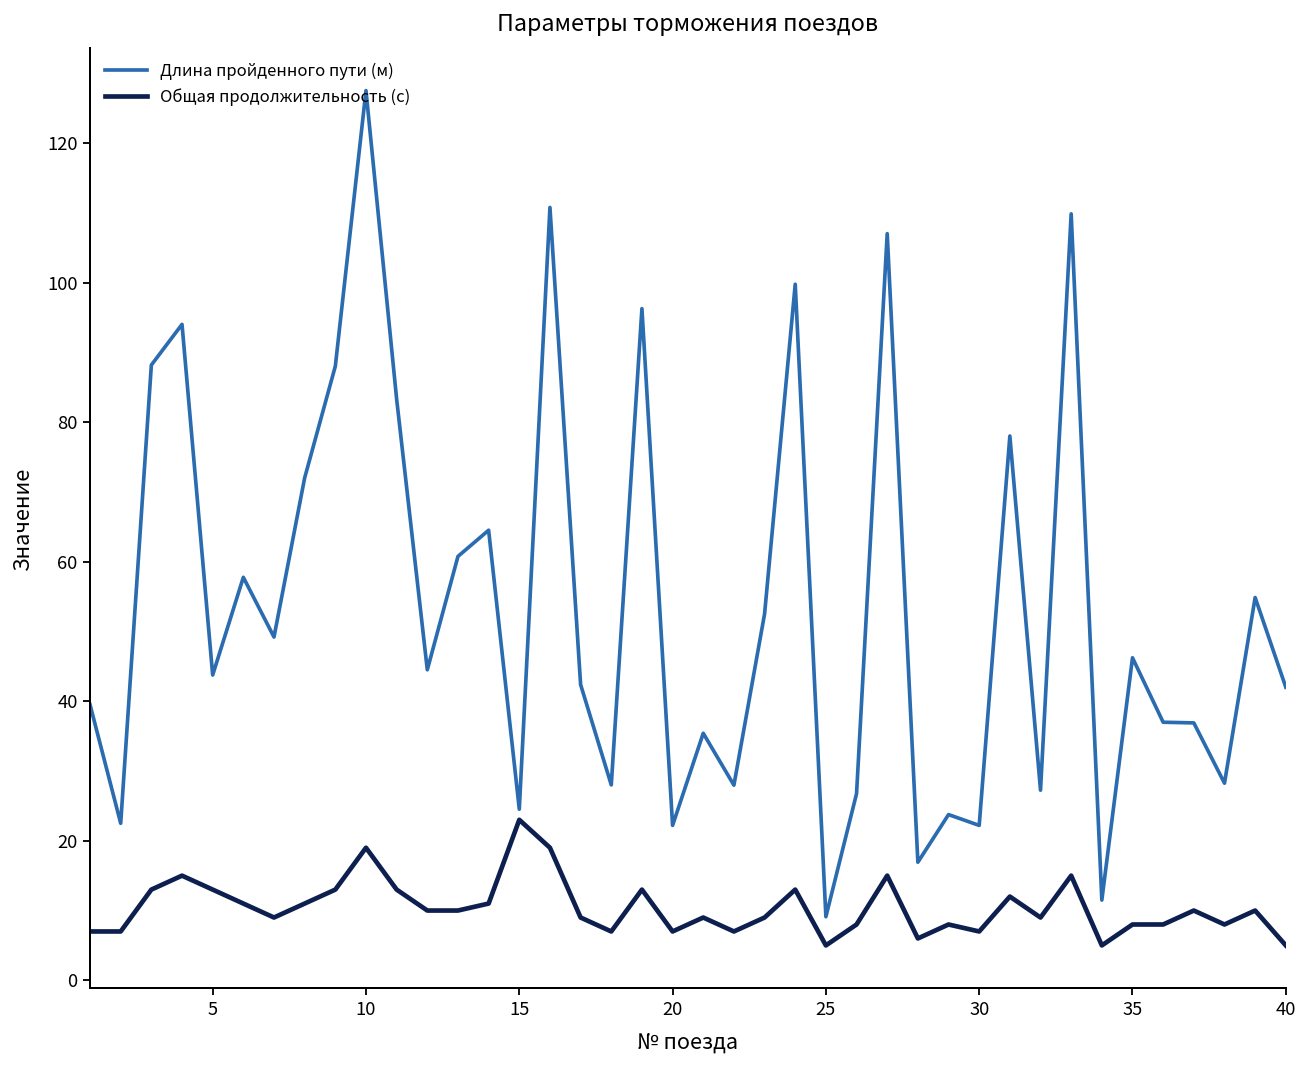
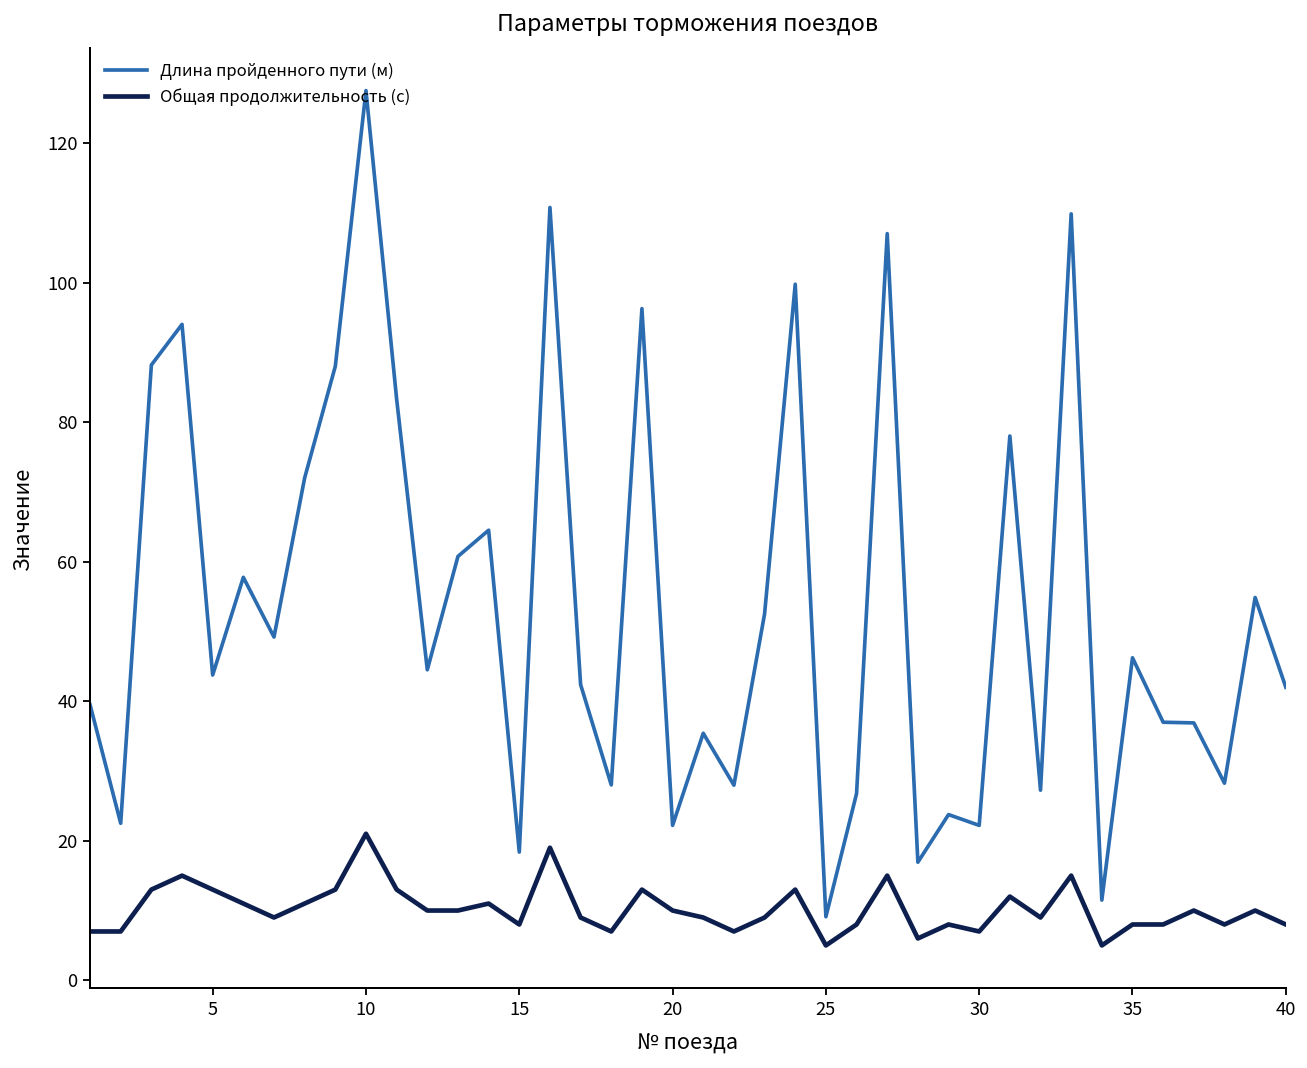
  {
    "Длина пройденного пути (м)": {
      "5": 44,
      "10": 128,
-     "15": 25,
+     "15": 18,
      "20": 22,
      "25": 9,
      "30": 22,
      "35": 46,
      "40": 42
    },
    "Общая продолжительность (с)": {
      "5": 13,
-     "10": 19,
-     "15": 23,
-     "20": 7,
+     "10": 21,
+     "15": 8,
+     "20": 10,
      "25": 5,
      "30": 7,
      "35": 8,
-     "40": 5
+     "40": 8
    }
  }
